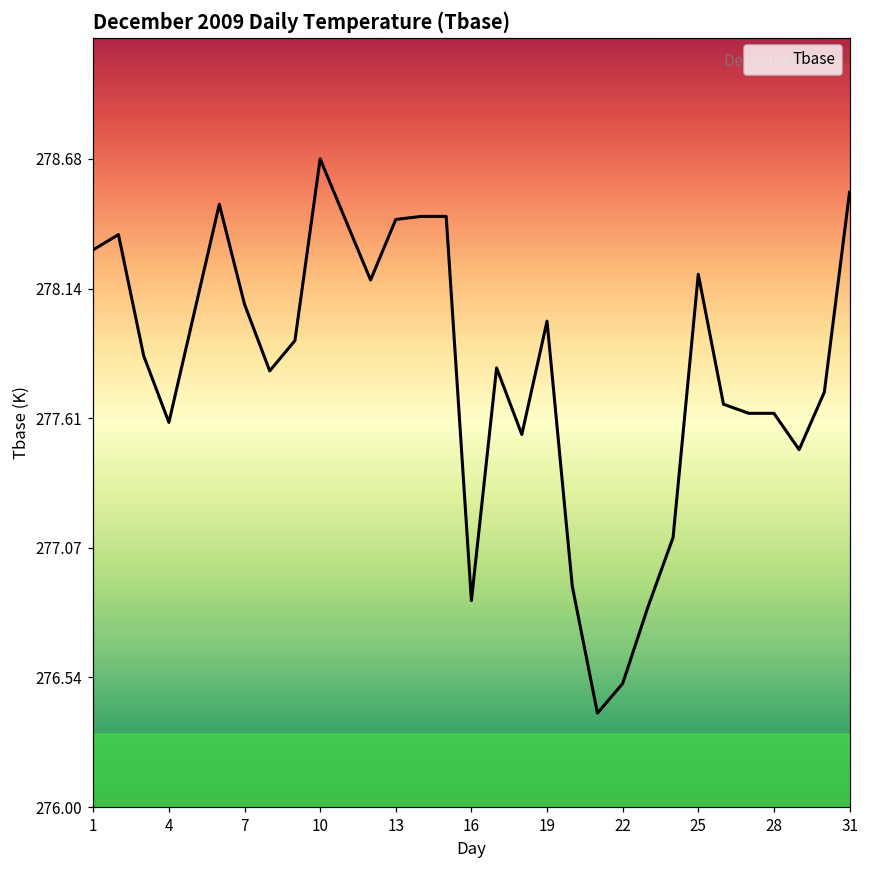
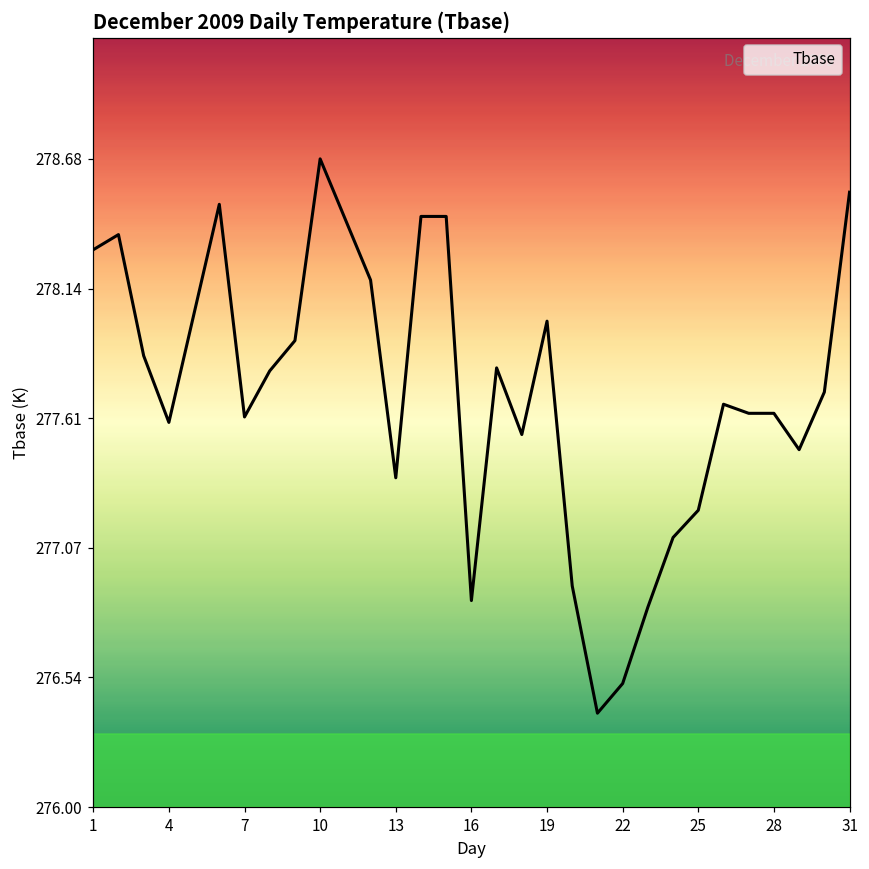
  {
    "1": 278.30,
    "4": 277.59,
-   "7": 278.08,
+   "7": 277.61,
    "10": 278.68,
-   "13": 278.43,
+   "13": 277.36,
    "16": 276.85,
    "19": 278.01,
    "22": 276.51,
-   "25": 278.20,
+   "25": 277.23,
    "28": 277.63,
    "31": 278.54
  }
